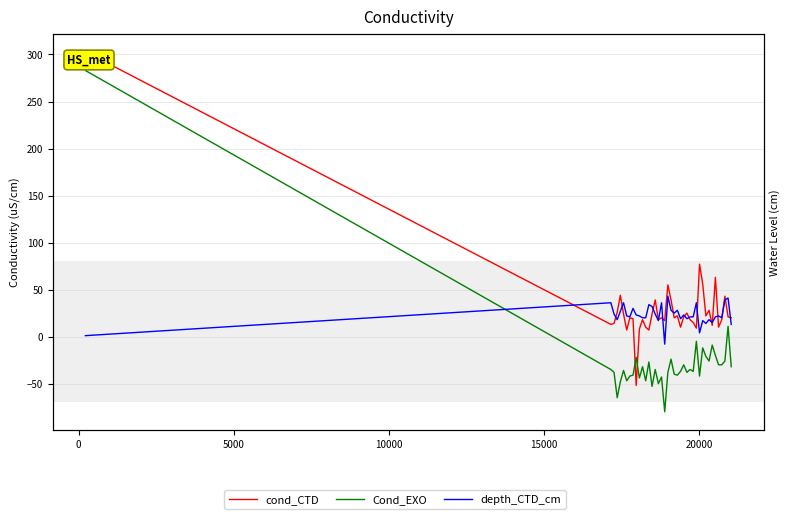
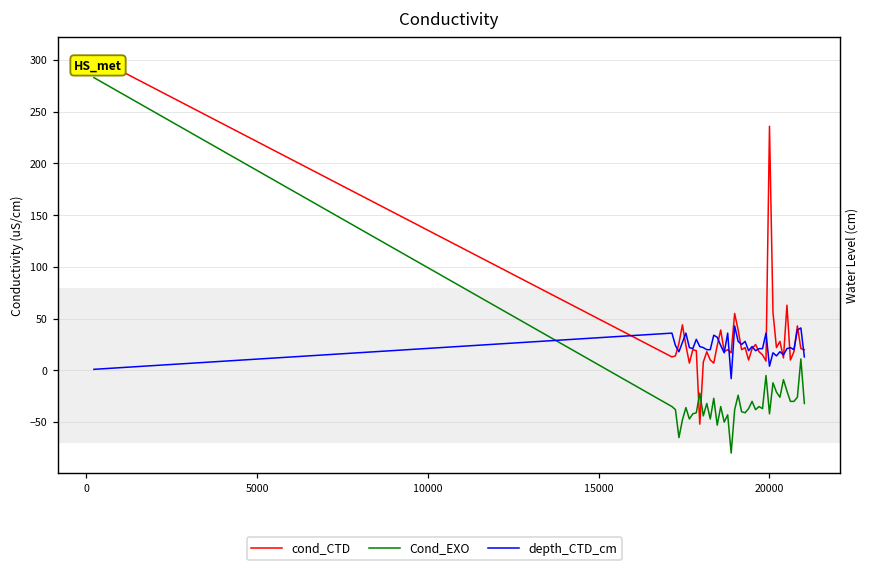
  {
    "cond_CTD": {
-     "20000": 80
+     "20000": 240
    },
    "Cond_EXO": {
      "20000": -40
    },
    "depth_CTD_cm": {
      "20000": 0
    }
  }
